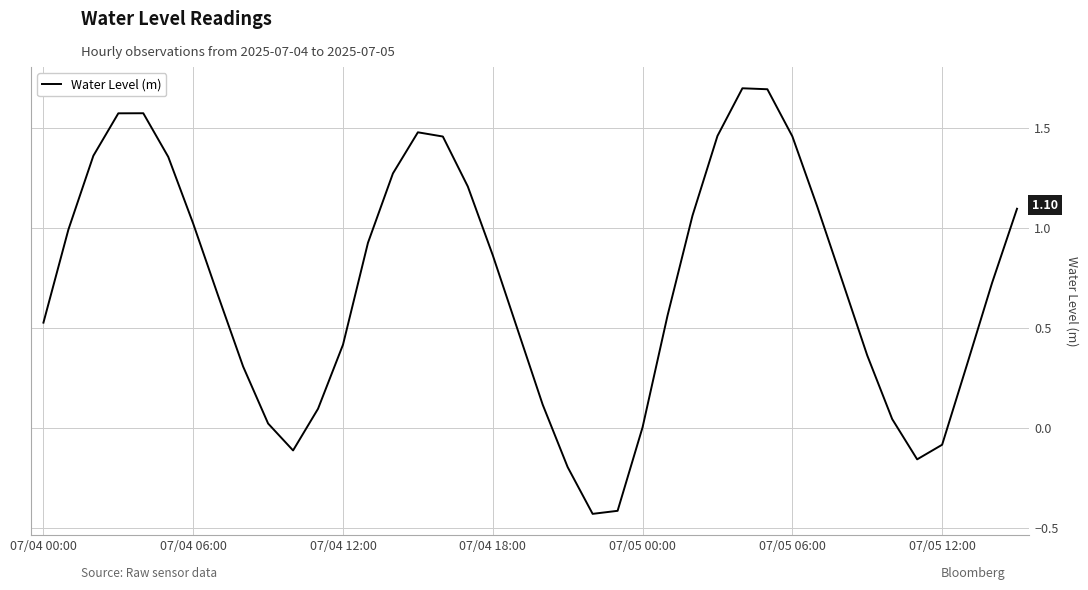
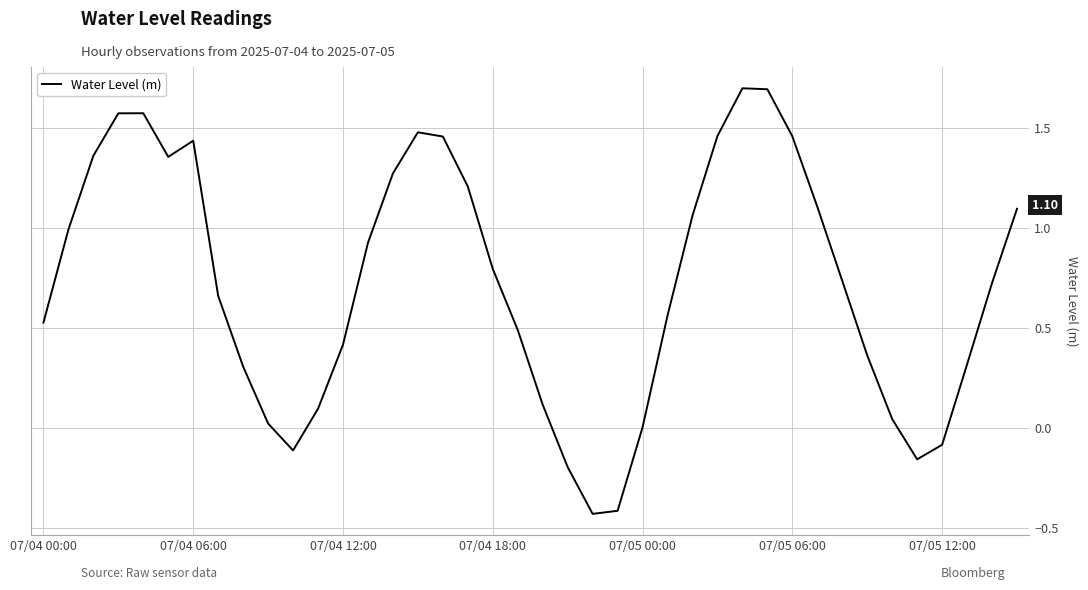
  {
    "07/04 00:00": 0.53,
-   "07/04 06:00": 1.02,
+   "07/04 06:00": 1.44,
    "07/04 12:00": 0.42,
-   "07/04 18:00": 0.86,
+   "07/04 18:00": 0.80,
    "07/05 00:00": 0.00,
    "07/05 06:00": 1.46,
    "07/05 12:00": -0.08
  }
